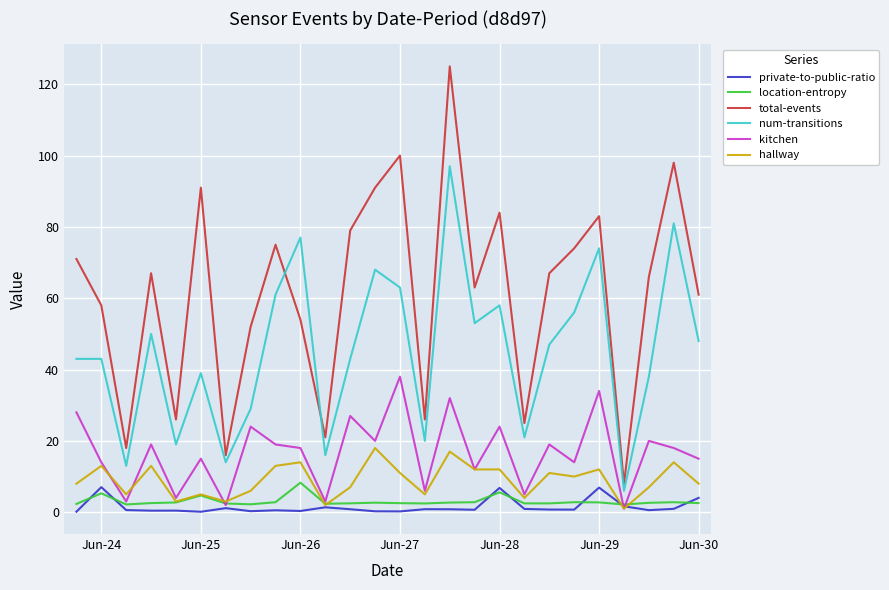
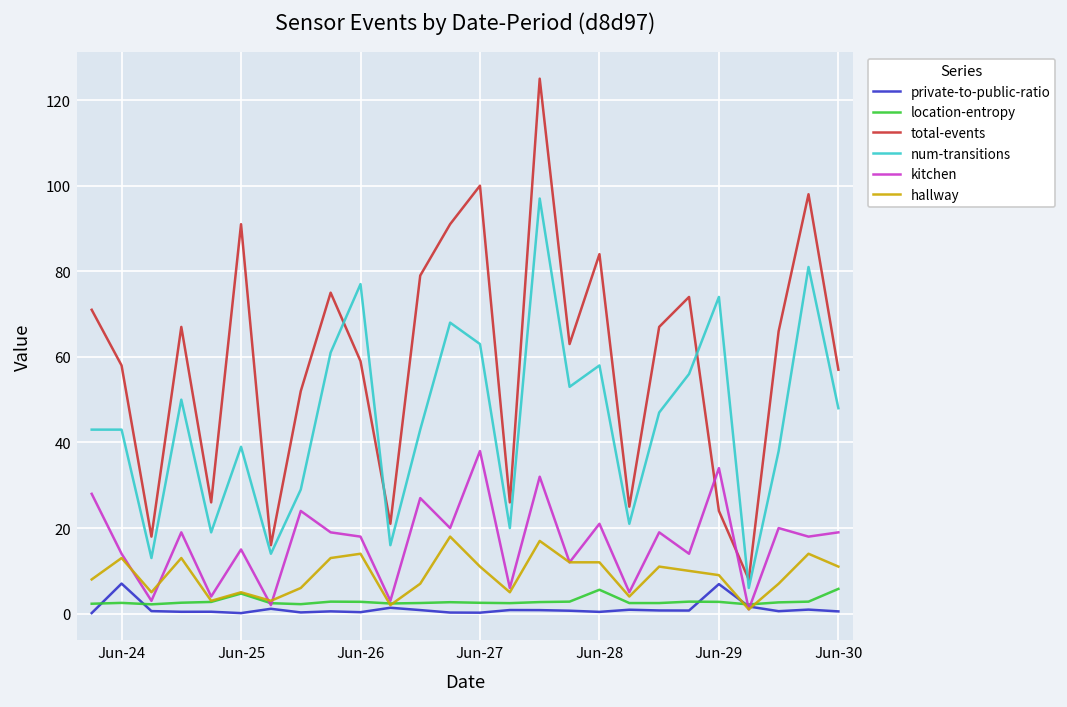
  {
    "private-to-public-ratio": {
      "Jun-24": 7,
      "Jun-25": 0,
      "Jun-26": 0,
      "Jun-27": 0,
-     "Jun-28": 7,
+     "Jun-28": 0,
      "Jun-29": 7,
-     "Jun-30": 4
+     "Jun-30": 1
    },
    "location-entropy": {
-     "Jun-24": 5,
-     "Jun-26": 8,
+     "Jun-24": 3,
+     "Jun-26": 3,
      "Jun-27": 3,
      "Jun-28": 6,
      "Jun-29": 3,
-     "Jun-30": 3
+     "Jun-30": 6
    },
    "total-events": {
      "Jun-24": 58,
      "Jun-25": 91,
-     "Jun-26": 54,
+     "Jun-26": 59,
      "Jun-27": 100,
      "Jun-28": 84,
-     "Jun-29": 83,
-     "Jun-30": 61
+     "Jun-29": 24,
+     "Jun-30": 57
    },
    "num-transitions": {
      "Jun-24": 43,
      "Jun-25": 39,
      "Jun-26": 77,
      "Jun-27": 63,
      "Jun-28": 58,
      "Jun-29": 74,
      "Jun-30": 48
    },
    "kitchen": {
      "Jun-24": 14,
      "Jun-25": 15,
      "Jun-26": 18,
      "Jun-27": 38,
-     "Jun-28": 24,
+     "Jun-28": 21,
      "Jun-29": 34,
-     "Jun-30": 15
+     "Jun-30": 19
    },
    "hallway": {
      "Jun-24": 13,
      "Jun-26": 14,
      "Jun-27": 11,
      "Jun-28": 12,
-     "Jun-29": 12,
-     "Jun-30": 8
+     "Jun-29": 9,
+     "Jun-30": 11
    }
  }
